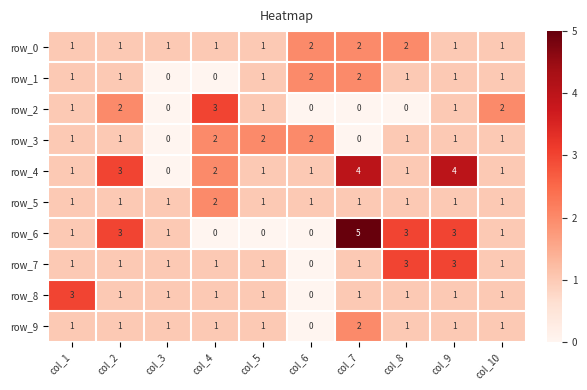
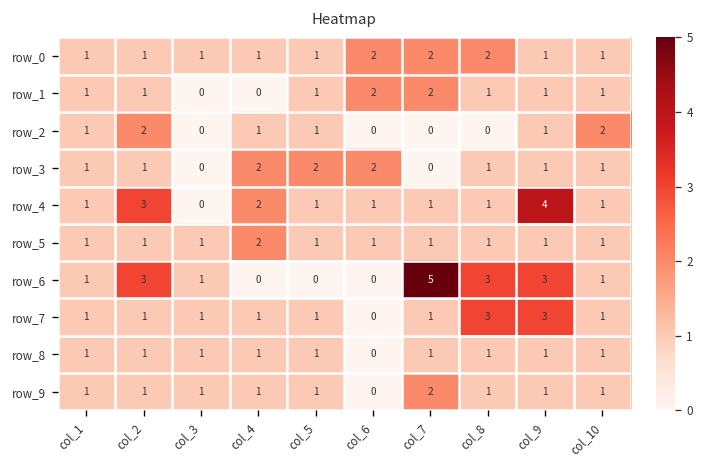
  {
    "row_0": {
      "col_1": 1,
      "col_2": 1,
      "col_3": 1,
      "col_4": 1,
      "col_5": 1,
      "col_6": 2,
      "col_7": 2,
      "col_8": 2,
      "col_9": 1,
      "col_10": 1
    },
    "row_1": {
      "col_1": 1,
      "col_2": 1,
      "col_3": 0,
      "col_4": 0,
      "col_5": 1,
      "col_6": 2,
      "col_7": 2,
      "col_8": 1,
      "col_9": 1,
      "col_10": 1
    },
    "row_2": {
      "col_1": 1,
      "col_2": 2,
      "col_3": 0,
-     "col_4": 3,
+     "col_4": 1,
      "col_5": 1,
      "col_6": 0,
      "col_7": 0,
      "col_8": 0,
      "col_9": 1,
      "col_10": 2
    },
    "row_3": {
      "col_1": 1,
      "col_2": 1,
      "col_3": 0,
      "col_4": 2,
      "col_5": 2,
      "col_6": 2,
      "col_7": 0,
      "col_8": 1,
      "col_9": 1,
      "col_10": 1
    },
    "row_4": {
      "col_1": 1,
      "col_2": 3,
      "col_3": 0,
      "col_4": 2,
      "col_5": 1,
      "col_6": 1,
-     "col_7": 4,
+     "col_7": 1,
      "col_8": 1,
      "col_9": 4,
      "col_10": 1
    },
    "row_5": {
      "col_1": 1,
      "col_2": 1,
      "col_3": 1,
      "col_4": 2,
      "col_5": 1,
      "col_6": 1,
      "col_7": 1,
      "col_8": 1,
      "col_9": 1,
      "col_10": 1
    },
    "row_6": {
      "col_1": 1,
      "col_2": 3,
      "col_3": 1,
      "col_4": 0,
      "col_5": 0,
      "col_6": 0,
      "col_7": 5,
      "col_8": 3,
      "col_9": 3,
      "col_10": 1
    },
    "row_7": {
      "col_1": 1,
      "col_2": 1,
      "col_3": 1,
      "col_4": 1,
      "col_5": 1,
      "col_6": 0,
      "col_7": 1,
      "col_8": 3,
      "col_9": 3,
      "col_10": 1
    },
    "row_8": {
-     "col_1": 3,
+     "col_1": 1,
      "col_2": 1,
      "col_3": 1,
      "col_4": 1,
      "col_5": 1,
      "col_6": 0,
      "col_7": 1,
      "col_8": 1,
      "col_9": 1,
      "col_10": 1
    },
    "row_9": {
      "col_1": 1,
      "col_2": 1,
      "col_3": 1,
      "col_4": 1,
      "col_5": 1,
      "col_6": 0,
      "col_7": 2,
      "col_8": 1,
      "col_9": 1,
      "col_10": 1
    }
  }
